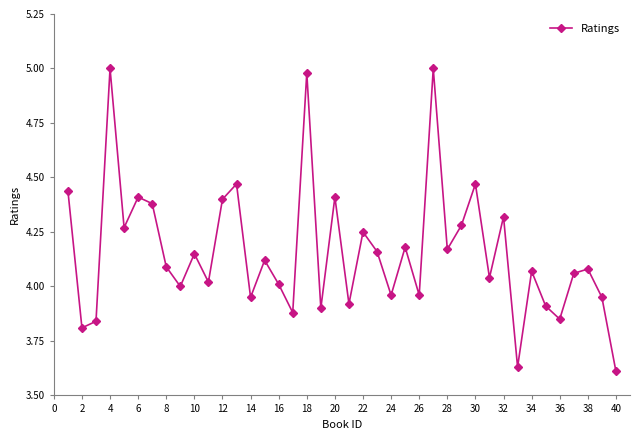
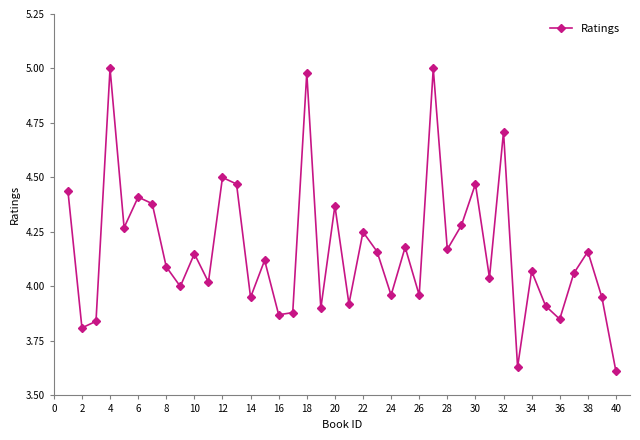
  {
    "2": 3.81,
    "4": 5.00,
    "6": 4.41,
    "8": 4.09,
    "10": 4.15,
-   "12": 4.4,
+   "12": 4.5,
    "14": 3.95,
-   "16": 4.01,
+   "16": 3.87,
    "18": 4.98,
-   "20": 4.41,
+   "20": 4.37,
    "22": 4.25,
    "24": 3.96,
    "26": 3.96,
    "28": 4.17,
    "30": 4.47,
-   "32": 4.32,
+   "32": 4.71,
    "34": 4.07,
    "36": 3.85,
-   "38": 4.08,
+   "38": 4.16,
    "40": 3.61
  }
